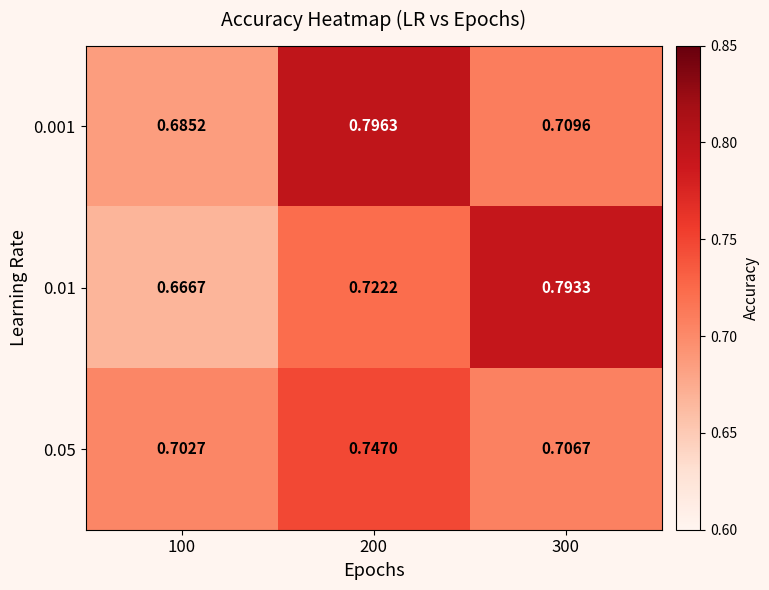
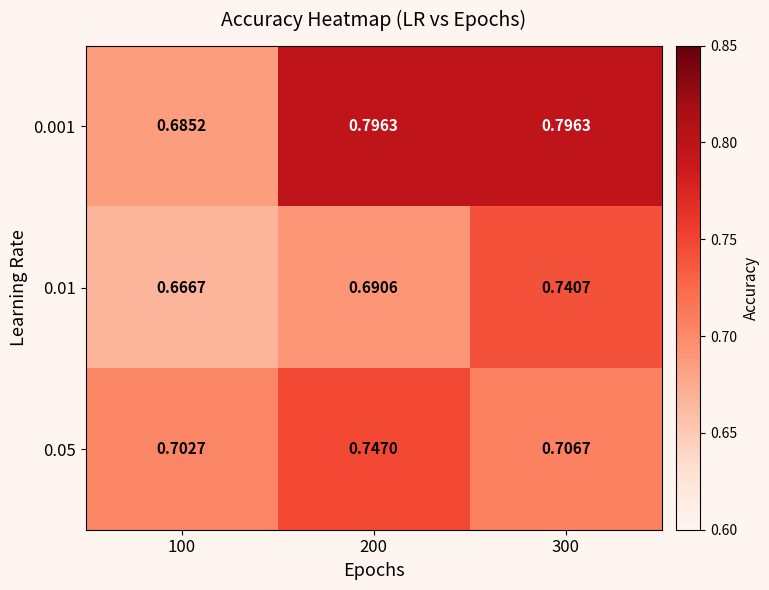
  {
    "0.001": {
      "100": 0.6852,
      "200": 0.7963,
-     "300": 0.7096
+     "300": 0.7963
    },
    "0.01": {
      "100": 0.6667,
-     "200": 0.7222,
-     "300": 0.7933
+     "200": 0.6906,
+     "300": 0.7407
    },
    "0.05": {
      "100": 0.7027,
      "200": 0.7470,
      "300": 0.7067
    }
  }
